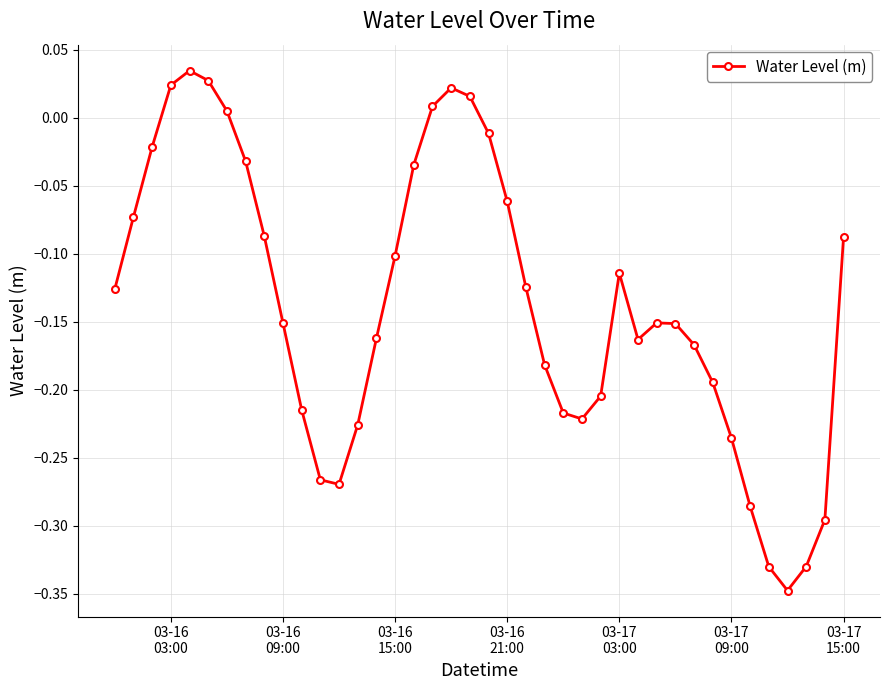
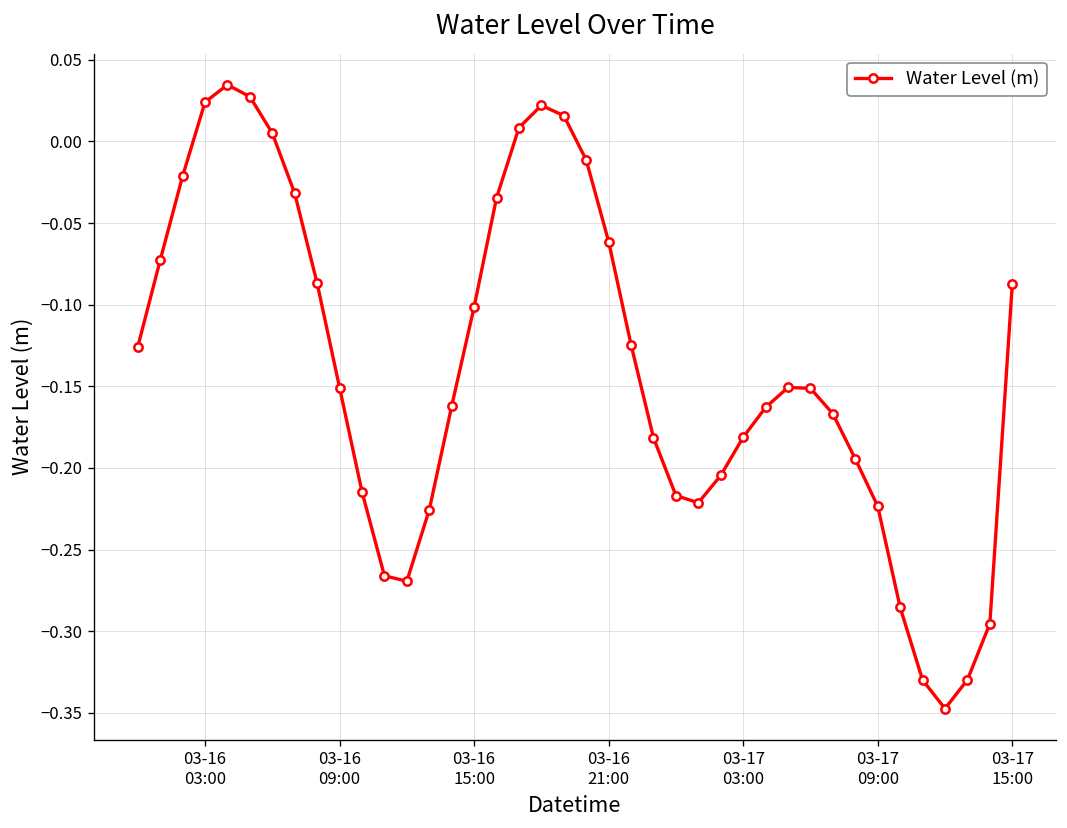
  {
    "03-16 03:00": 0.024,
    "03-16 09:00": -0.151,
    "03-16 15:00": -0.101,
    "03-16 21:00": -0.061,
-   "03-17 03:00": -0.114,
-   "03-17 09:00": -0.235,
+   "03-17 03:00": -0.181,
+   "03-17 09:00": -0.223,
    "03-17 15:00": -0.088
  }
